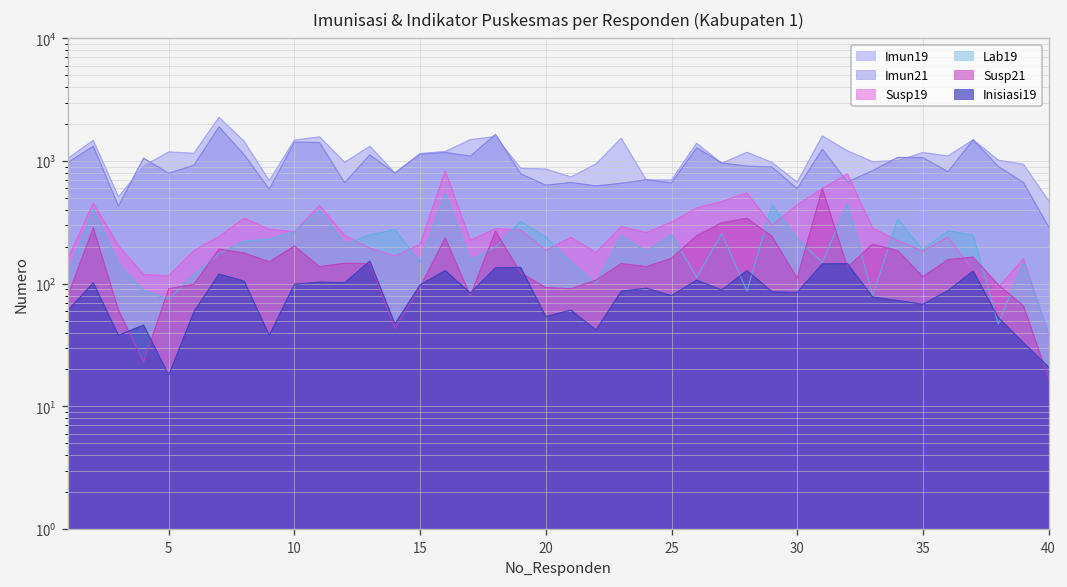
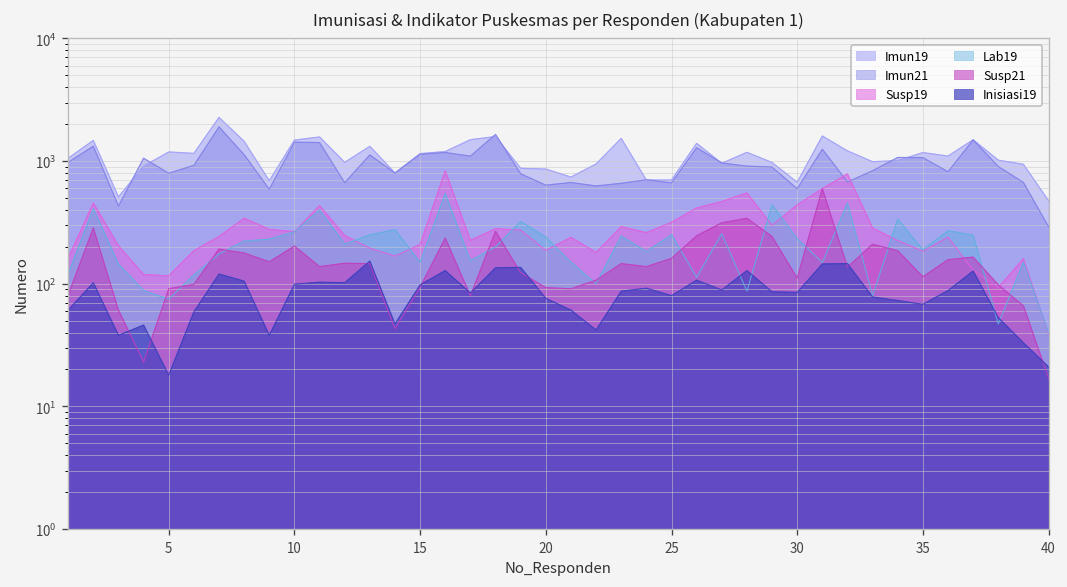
  {
    "Inisiasi19": {
      "5": 18,
      "10": 100,
-     "20": 50,
+     "20": 80,
      "25": 80,
      "30": 90,
      "35": 70,
      "40": 21
    }
  }
